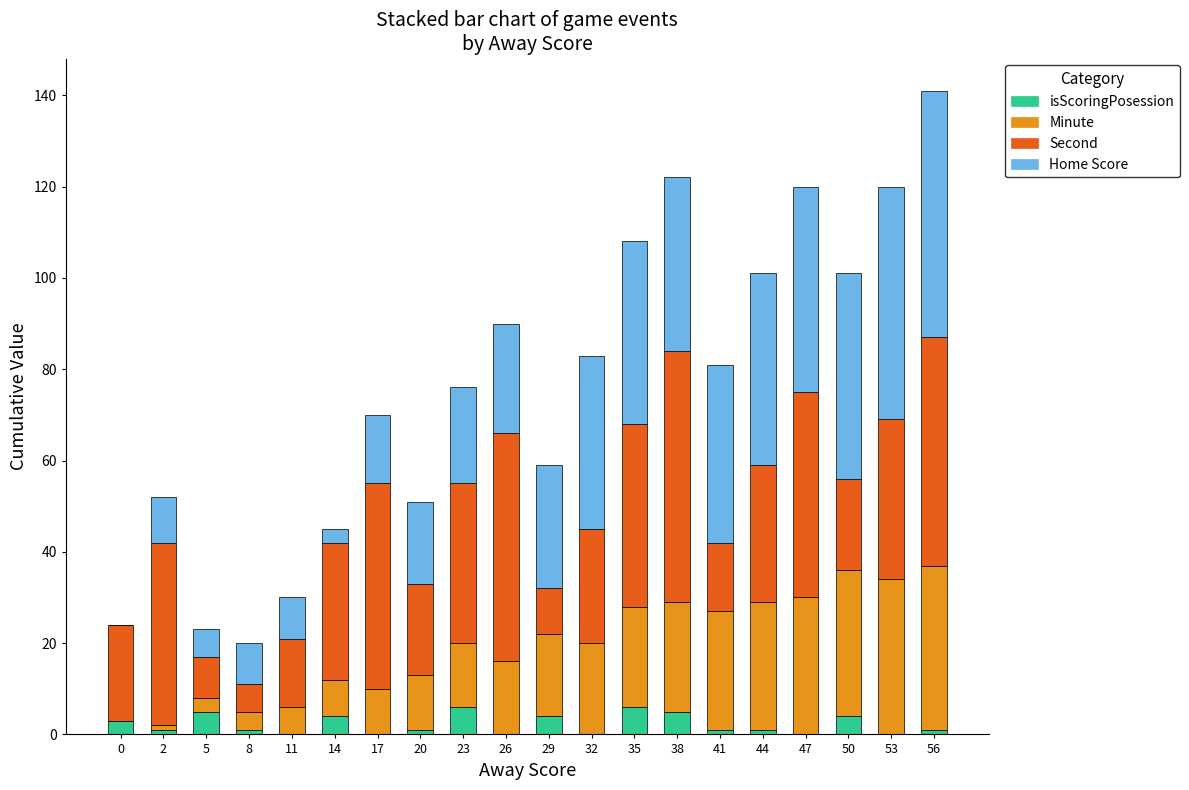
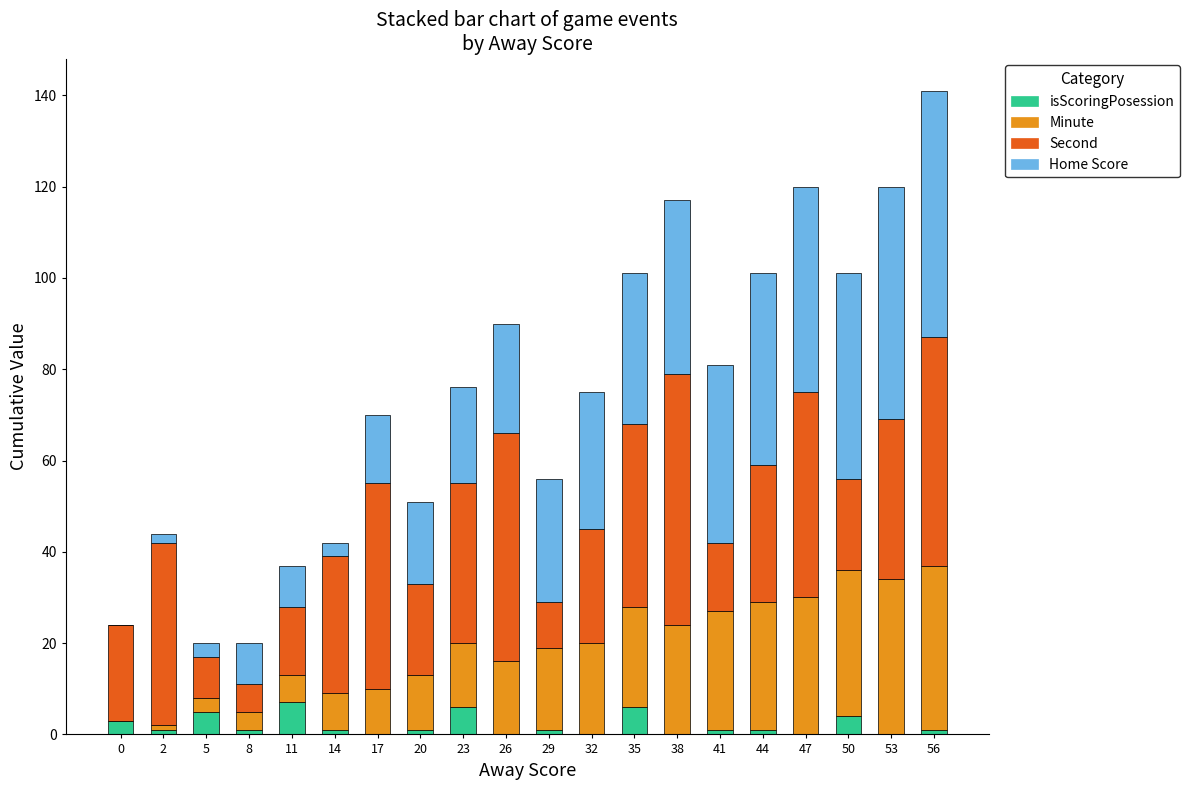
  {
    "isScoringPosession": {
      "0": 3,
      "2": 1,
      "5": 5,
      "8": 1,
-     "11": 0,
-     "14": 4,
+     "11": 7,
+     "14": 1,
      "17": 0,
      "20": 1,
      "23": 6,
      "26": 0,
-     "29": 4,
+     "29": 1,
      "32": 0,
      "35": 6,
-     "38": 5,
+     "38": 0,
      "41": 1,
      "44": 1,
      "47": 0,
      "50": 4,
      "53": 0,
      "56": 1
    },
    "Home Score": {
      "0": 0,
-     "2": 10,
-     "5": 6,
+     "2": 2,
+     "5": 3,
      "8": 9,
      "11": 9,
      "14": 3,
      "17": 15,
      "20": 18,
      "23": 21,
      "26": 24,
      "29": 27,
-     "32": 38,
-     "35": 40,
+     "32": 30,
+     "35": 33,
      "38": 38,
      "41": 39,
      "44": 42,
      "47": 45,
      "50": 45,
      "53": 51,
      "56": 54
    }
  }
